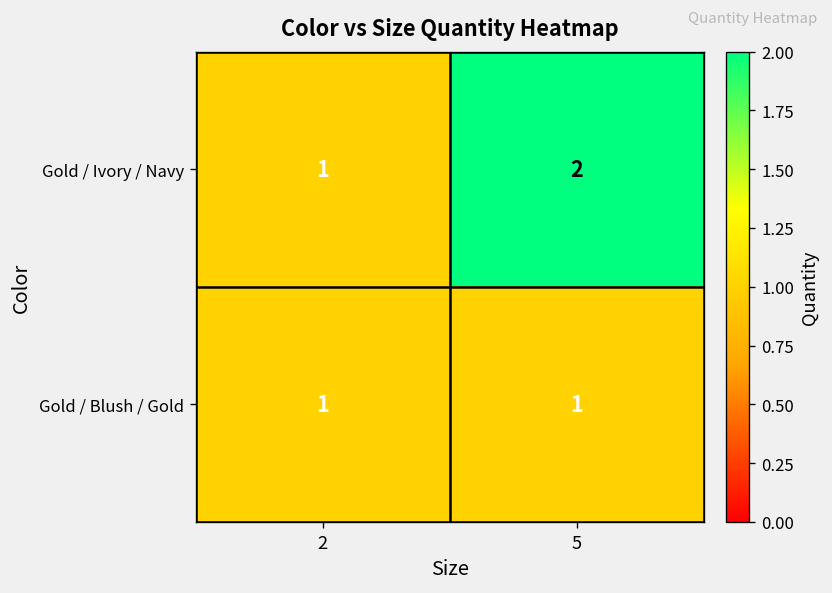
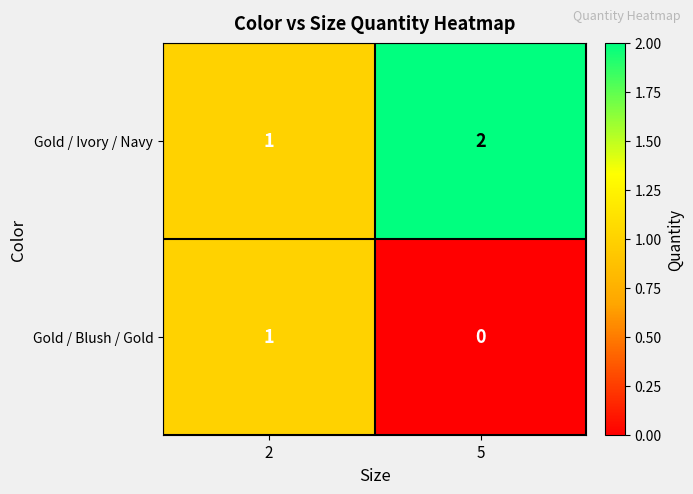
  {
    "Gold / Ivory / Navy": {
      "2": 1,
      "5": 2
    },
    "Gold / Blush / Gold": {
      "2": 1,
-     "5": 1
+     "5": 0
    }
  }
